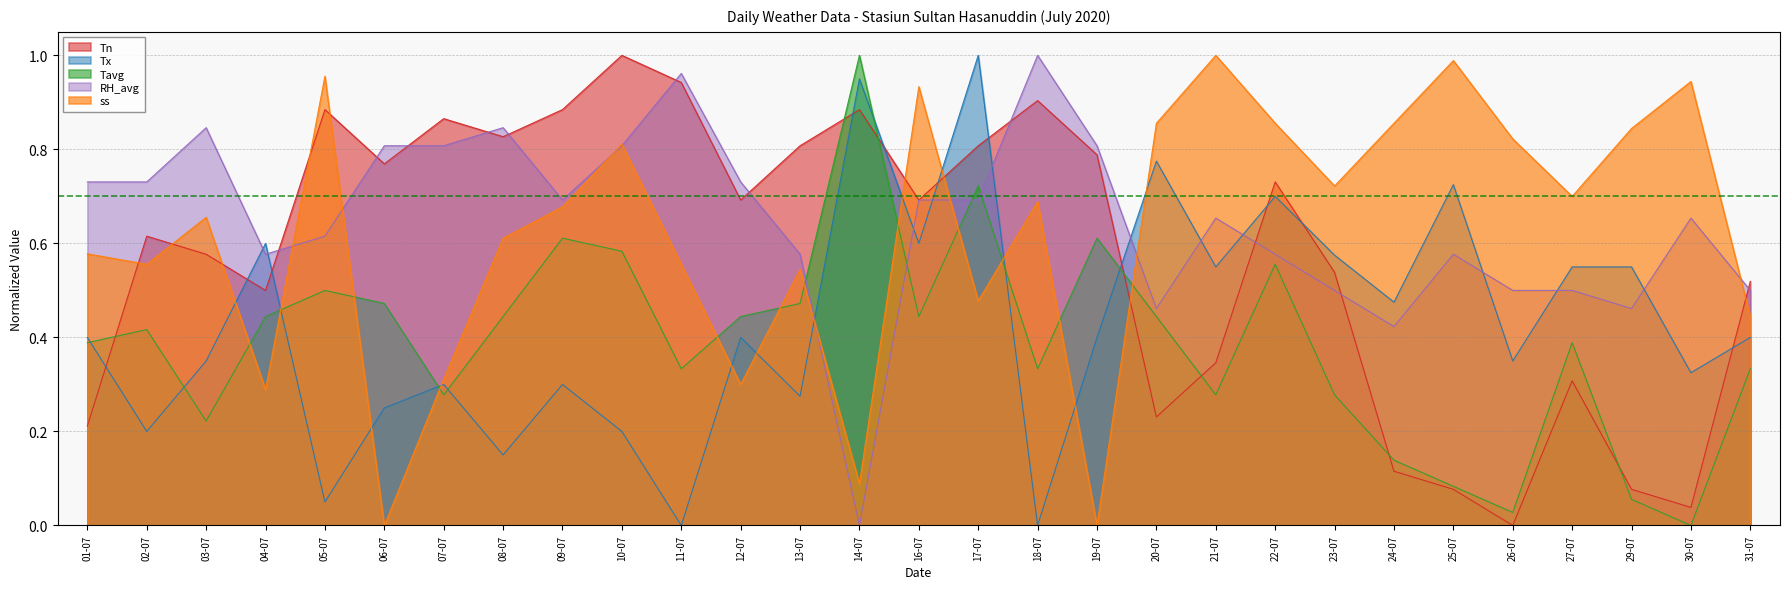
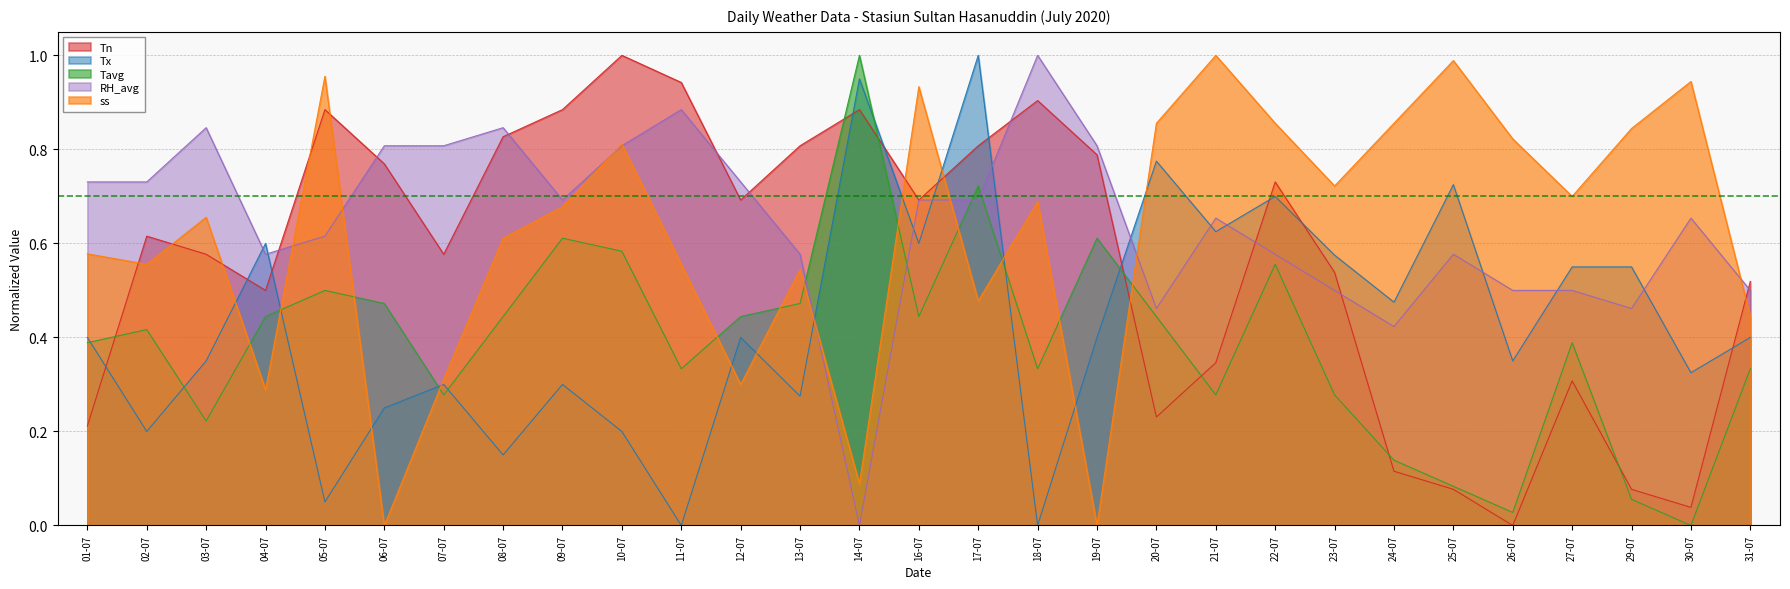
  {
    "Tn": {
      "01-07": 0.21,
      "02-07": 0.62,
      "03-07": 0.58,
      "04-07": 0.50,
      "05-07": 0.88,
      "06-07": 0.77,
-     "07-07": 0.87,
+     "07-07": 0.58,
      "08-07": 0.83,
      "09-07": 0.88,
      "10-07": 1.00,
      "11-07": 0.94,
      "12-07": 0.69,
      "13-07": 0.81,
      "14-07": 0.88,
      "17-07": 0.81,
      "18-07": 0.90,
      "19-07": 0.79,
      "20-07": 0.23,
      "21-07": 0.35,
      "22-07": 0.73,
      "23-07": 0.54,
      "24-07": 0.12,
      "25-07": 0.08,
      "26-07": 0.00,
      "27-07": 0.31,
      "29-07": 0.08,
      "30-07": 0.04,
      "31-07": 0.52
    },
    "Tx": {
      "01-07": 0.40,
      "02-07": 0.20,
      "03-07": 0.35,
      "04-07": 0.60,
      "05-07": 0.05,
      "06-07": 0.25,
      "07-07": 0.30,
      "08-07": 0.15,
      "09-07": 0.30,
      "10-07": 0.20,
      "11-07": 0.00,
      "12-07": 0.40,
      "13-07": 0.28,
      "14-07": 0.95,
      "16-07": 0.60,
      "17-07": 1.00,
      "18-07": 0.00,
      "19-07": 0.40,
      "20-07": 0.78,
-     "21-07": 0.55,
+     "21-07": 0.63,
      "22-07": 0.70,
      "23-07": 0.57,
      "24-07": 0.47,
      "25-07": 0.72,
      "26-07": 0.35,
      "27-07": 0.55,
      "29-07": 0.55,
      "30-07": 0.32,
      "31-07": 0.40
    },
    "Tavg": {
      "01-07": 0.39,
      "02-07": 0.42,
      "03-07": 0.22,
      "04-07": 0.44,
      "05-07": 0.50,
      "06-07": 0.47,
      "07-07": 0.28,
      "08-07": 0.44,
      "09-07": 0.61,
      "10-07": 0.58,
      "11-07": 0.33,
      "12-07": 0.44,
      "13-07": 0.47,
      "14-07": 1.00,
      "16-07": 0.44,
      "17-07": 0.72,
      "18-07": 0.33,
      "19-07": 0.61,
      "20-07": 0.44,
      "21-07": 0.28,
      "22-07": 0.56,
      "23-07": 0.28,
      "24-07": 0.14,
      "25-07": 0.08,
      "26-07": 0.03,
      "27-07": 0.39,
      "29-07": 0.06,
      "30-07": 0.00,
      "31-07": 0.33
    },
    "RH_avg": {
      "01-07": 0.73,
      "02-07": 0.73,
      "03-07": 0.85,
      "04-07": 0.58,
      "05-07": 0.62,
      "06-07": 0.81,
      "07-07": 0.81,
      "08-07": 0.85,
      "09-07": 0.69,
-     "11-07": 0.96,
+     "11-07": 0.88,
      "12-07": 0.73,
      "13-07": 0.58,
      "14-07": 0.00,
      "17-07": 0.69,
      "18-07": 1.00,
      "19-07": 0.81,
      "20-07": 0.46,
      "21-07": 0.65,
      "22-07": 0.58,
      "23-07": 0.50,
      "24-07": 0.42,
      "25-07": 0.58,
      "26-07": 0.50,
      "27-07": 0.50,
      "29-07": 0.46,
      "30-07": 0.65,
      "31-07": 0.50
    },
    "ss": {
      "01-07": 0.58,
      "02-07": 0.56,
      "03-07": 0.66,
      "04-07": 0.29,
      "05-07": 0.96,
      "06-07": 0.00,
      "07-07": 0.31,
      "08-07": 0.61,
      "09-07": 0.68,
      "11-07": 0.56,
      "12-07": 0.30,
      "13-07": 0.54,
      "14-07": 0.09,
      "16-07": 0.93,
      "17-07": 0.48,
      "18-07": 0.69,
      "19-07": 0.00,
      "20-07": 0.86,
      "21-07": 1.00,
      "22-07": 0.86,
      "23-07": 0.72,
      "24-07": 0.86,
      "25-07": 0.99,
      "26-07": 0.82,
      "27-07": 0.70,
      "29-07": 0.84,
      "30-07": 0.94,
      "31-07": 0.44
    }
  }
